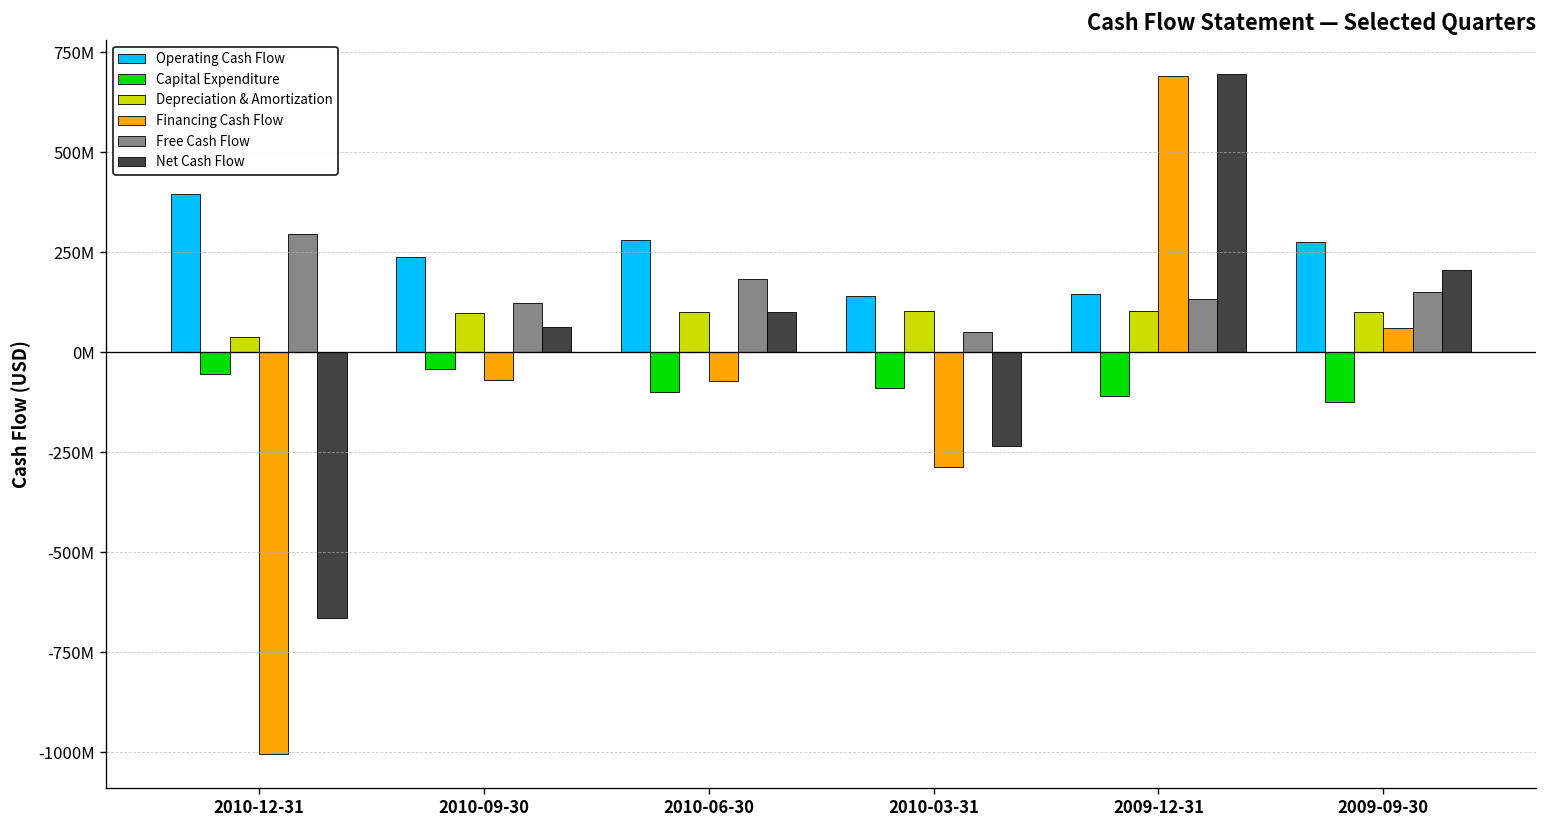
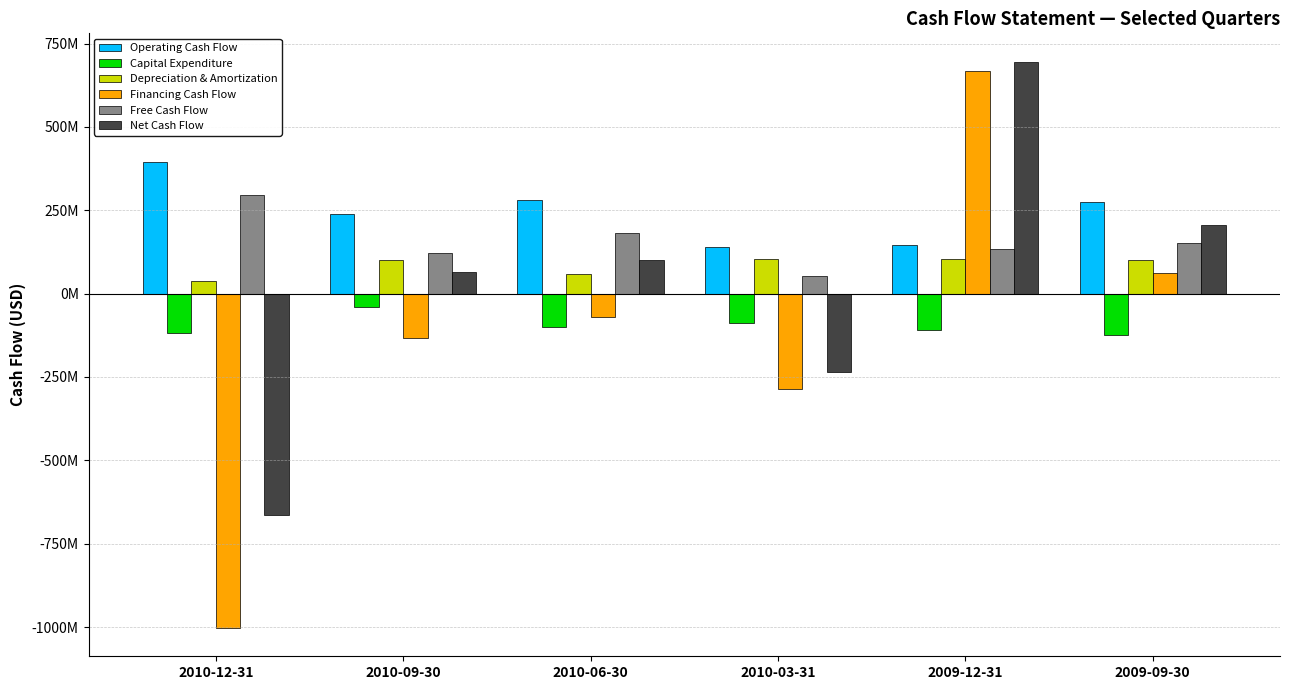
  {
    "Operating Cash Flow": {
      "2010-12-31": 400000000,
      "2010-09-30": 240000000,
      "2010-06-30": 280000000,
      "2010-03-31": 140000000,
      "2009-12-31": 150000000,
      "2009-09-30": 280000000
    },
    "Capital Expenditure": {
-     "2010-12-31": -50000000,
+     "2010-12-31": -120000000,
      "2010-09-30": -40000000,
      "2010-06-30": -100000000,
      "2010-03-31": -90000000,
      "2009-12-31": -110000000,
      "2009-09-30": -120000000
    },
    "Depreciation & Amortization": {
      "2010-12-31": 40000000,
      "2010-09-30": 100000000,
-     "2010-06-30": 100000000,
+     "2010-06-30": 60000000,
      "2010-03-31": 100000000,
      "2009-12-31": 100000000,
      "2009-09-30": 100000000
    },
    "Financing Cash Flow": {
      "2010-12-31": -1000000000,
-     "2010-09-30": -70000000,
+     "2010-09-30": -130000000,
      "2010-06-30": -70000000,
      "2010-03-31": -290000000,
-     "2009-12-31": 690000000,
+     "2009-12-31": 670000000,
      "2009-09-30": 60000000
    },
    "Free Cash Flow": {
      "2010-12-31": 300000000,
      "2010-09-30": 120000000,
      "2010-06-30": 180000000,
      "2010-03-31": 50000000,
      "2009-12-31": 130000000,
      "2009-09-30": 150000000
    },
    "Net Cash Flow": {
      "2010-12-31": -660000000,
      "2010-09-30": 60000000,
      "2010-06-30": 100000000,
      "2010-03-31": -230000000,
      "2009-12-31": 700000000,
      "2009-09-30": 210000000
    }
  }
